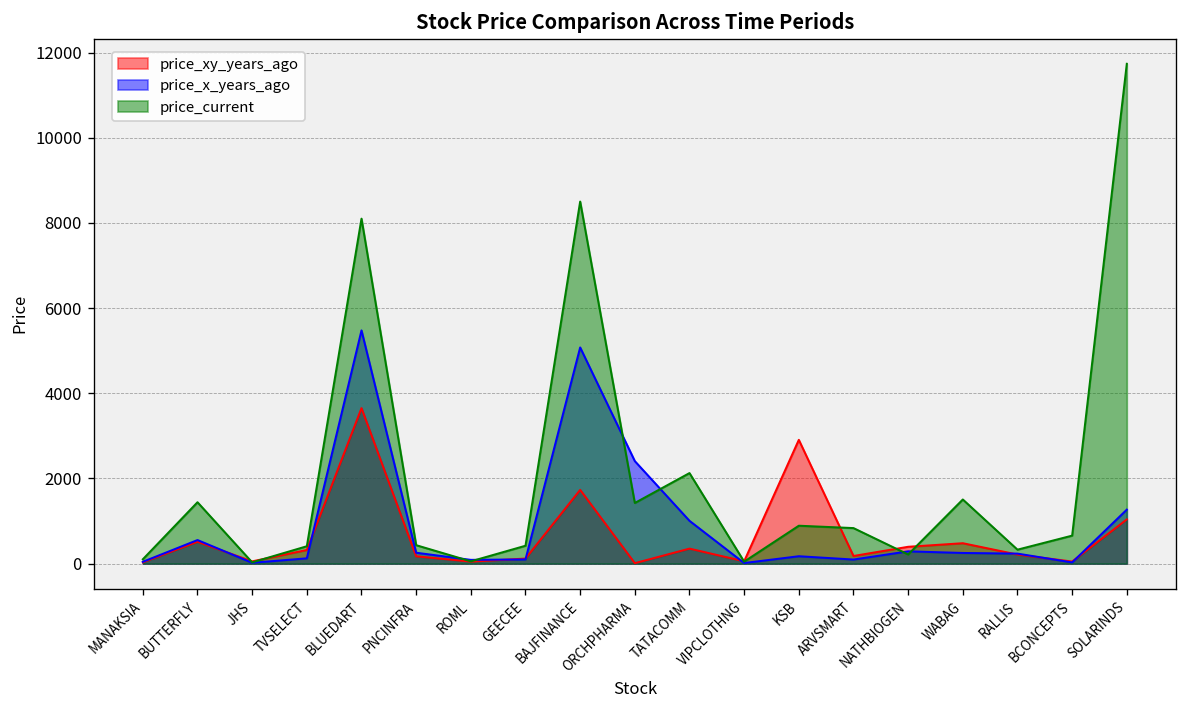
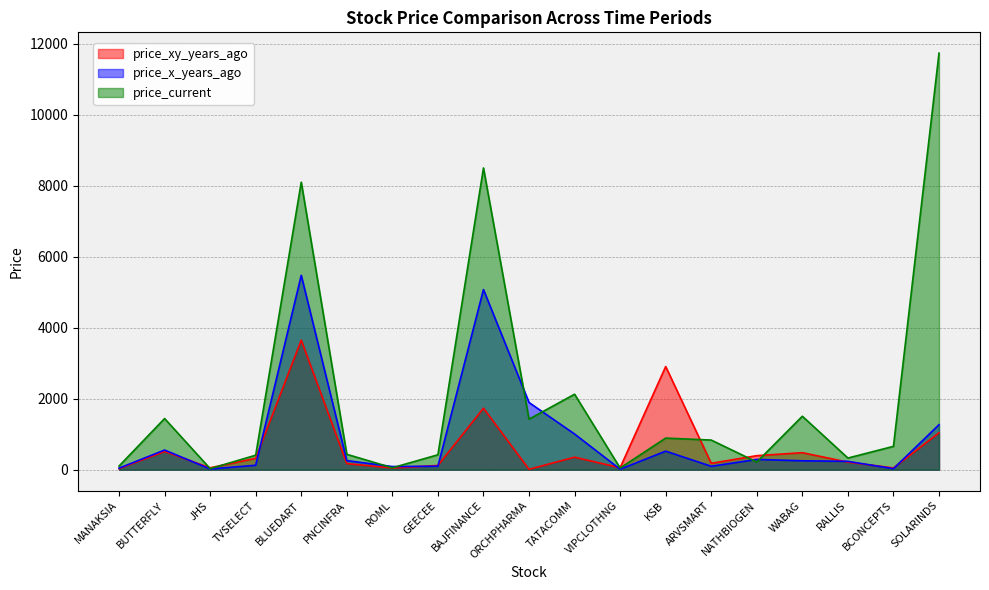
  {
    "price_xy_years_ago": {
      "TVSELECT": 300,
      "BLUEDART": 3700,
      "PNCINFRA": 200,
      "BAJFINANCE": 1700,
      "ORCHPHARMA": 0,
      "TATACOMM": 400,
      "KSB": 2900,
      "ARVSMART": 200,
      "NATHBIOGEN": 400,
      "WABAG": 500,
      "SOLARINDS": 1000
    },
    "price_x_years_ago": {
      "TVSELECT": 100,
      "BLUEDART": 5500,
      "PNCINFRA": 300,
      "BAJFINANCE": 5100,
-     "ORCHPHARMA": 2400,
+     "ORCHPHARMA": 1900,
      "TATACOMM": 1000,
-     "KSB": 200,
+     "KSB": 500,
      "ARVSMART": 100,
      "NATHBIOGEN": 300,
      "WABAG": 300,
      "SOLARINDS": 1300
    },
    "price_current": {
      "BUTTERFLY": 1400,
      "TVSELECT": 400,
      "BLUEDART": 8100,
      "PNCINFRA": 400,
      "GEECEE": 400,
      "BAJFINANCE": 8500,
      "ORCHPHARMA": 1400,
      "TATACOMM": 2100,
      "KSB": 900,
      "ARVSMART": 800,
      "NATHBIOGEN": 200,
      "WABAG": 1500,
      "RALLIS": 300,
      "BCONCEPTS": 700,
      "SOLARINDS": 11700
    }
  }
